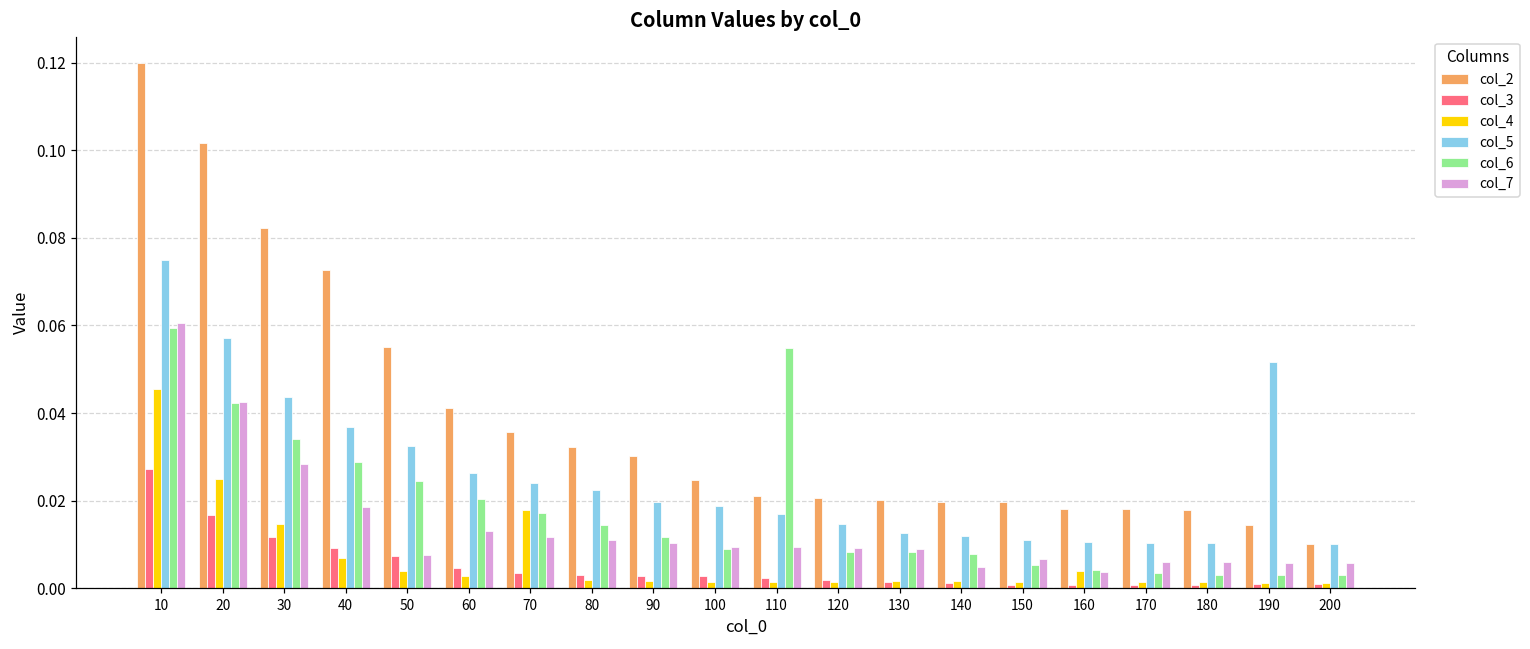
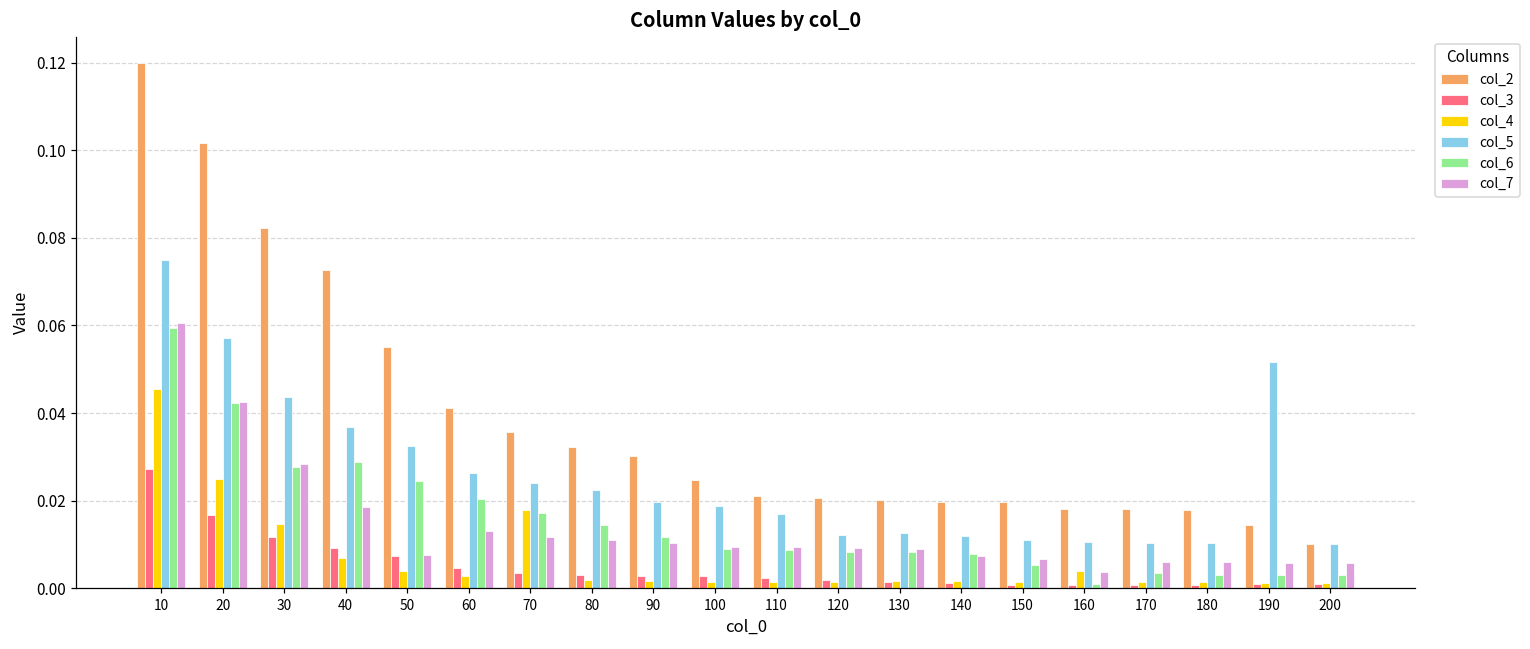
  {
    "col_2": {
      "10": 0.120,
      "20": 0.102,
      "30": 0.082,
      "40": 0.073,
      "50": 0.055,
      "60": 0.041,
      "70": 0.036,
      "80": 0.032,
      "90": 0.030,
      "100": 0.025,
      "110": 0.021,
      "120": 0.021,
      "130": 0.020,
      "140": 0.020,
      "150": 0.020,
      "160": 0.018,
      "170": 0.018,
      "180": 0.018,
      "190": 0.014,
      "200": 0.010
    },
    "col_3": {
      "10": 0.027,
      "20": 0.017,
      "30": 0.012,
      "40": 0.009,
      "50": 0.007,
      "60": 0.005,
      "70": 0.004,
      "80": 0.003,
      "90": 0.003,
      "100": 0.003,
      "110": 0.002,
      "120": 0.002,
      "130": 0.001,
      "140": 0.001,
      "150": 0.001,
      "160": 0.001,
      "170": 0.001,
      "180": 0.001,
      "190": 0.001,
      "200": 0.001
    },
    "col_4": {
      "10": 0.045,
      "20": 0.025,
      "30": 0.015,
      "40": 0.007,
      "50": 0.004,
      "60": 0.003,
      "70": 0.018,
      "80": 0.002,
      "90": 0.002,
      "100": 0.001,
      "110": 0.001,
      "120": 0.001,
      "130": 0.002,
      "140": 0.002,
      "150": 0.001,
      "160": 0.004,
      "170": 0.001,
      "180": 0.001,
      "190": 0.001,
      "200": 0.001
    },
    "col_5": {
      "10": 0.075,
      "20": 0.057,
      "30": 0.044,
      "40": 0.037,
      "50": 0.032,
      "60": 0.026,
      "70": 0.024,
      "80": 0.022,
      "90": 0.020,
      "100": 0.019,
      "110": 0.017,
-     "120": 0.015,
+     "120": 0.012,
      "130": 0.013,
      "140": 0.012,
      "150": 0.011,
      "160": 0.010,
      "170": 0.010,
      "180": 0.010,
      "190": 0.052,
      "200": 0.010
    },
    "col_6": {
      "10": 0.059,
      "20": 0.042,
-     "30": 0.034,
+     "30": 0.028,
      "40": 0.029,
      "50": 0.025,
      "60": 0.020,
      "70": 0.017,
      "80": 0.014,
      "90": 0.012,
      "100": 0.009,
-     "110": 0.055,
+     "110": 0.009,
      "120": 0.008,
      "130": 0.008,
      "140": 0.008,
      "150": 0.005,
-     "160": 0.004,
+     "160": 0.001,
      "170": 0.004,
      "180": 0.003,
      "190": 0.003,
      "200": 0.003
    },
    "col_7": {
      "10": 0.061,
      "20": 0.042,
      "30": 0.028,
      "40": 0.019,
      "50": 0.008,
      "60": 0.013,
      "70": 0.012,
      "80": 0.011,
      "90": 0.010,
      "100": 0.009,
      "110": 0.009,
      "120": 0.009,
      "130": 0.009,
-     "140": 0.005,
+     "140": 0.007,
      "150": 0.007,
      "160": 0.004,
      "170": 0.006,
      "180": 0.006,
      "190": 0.006,
      "200": 0.006
    }
  }
